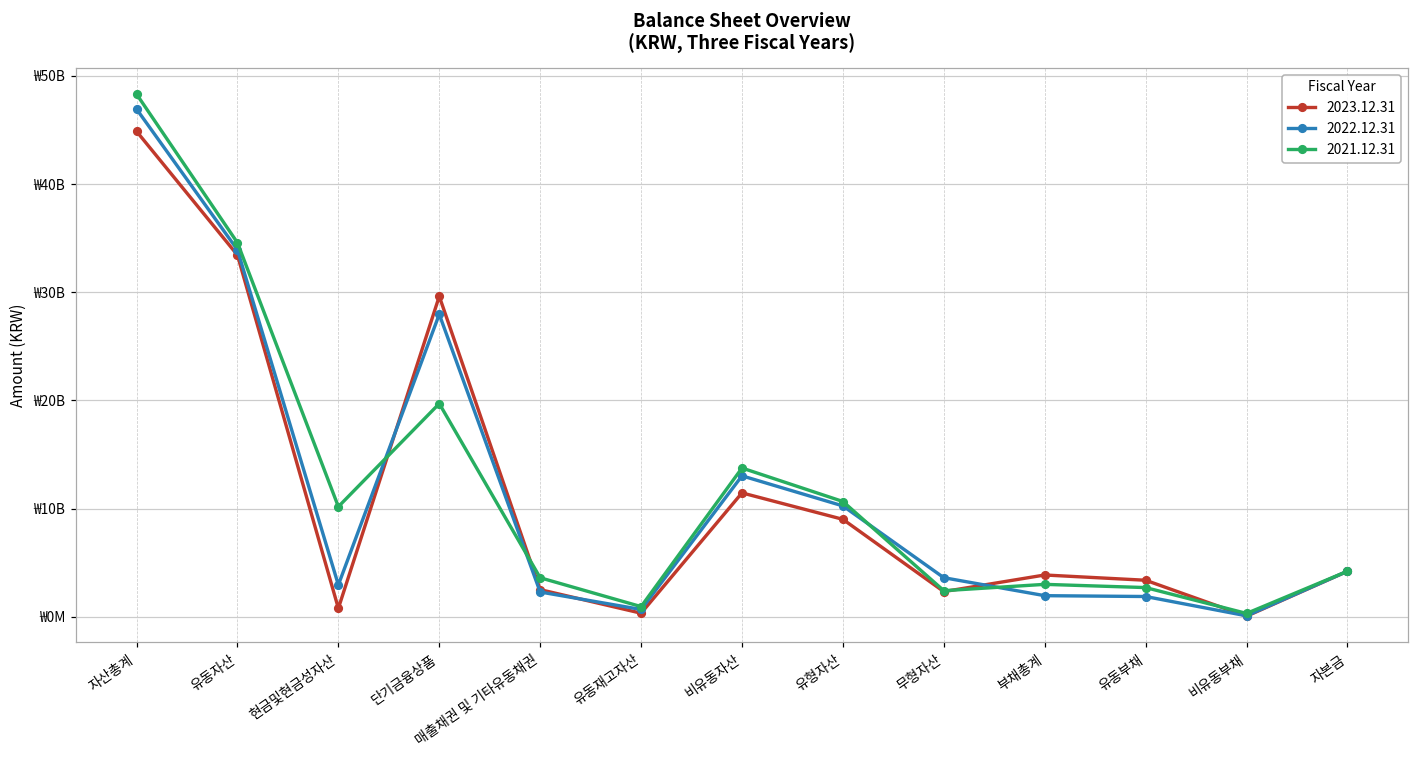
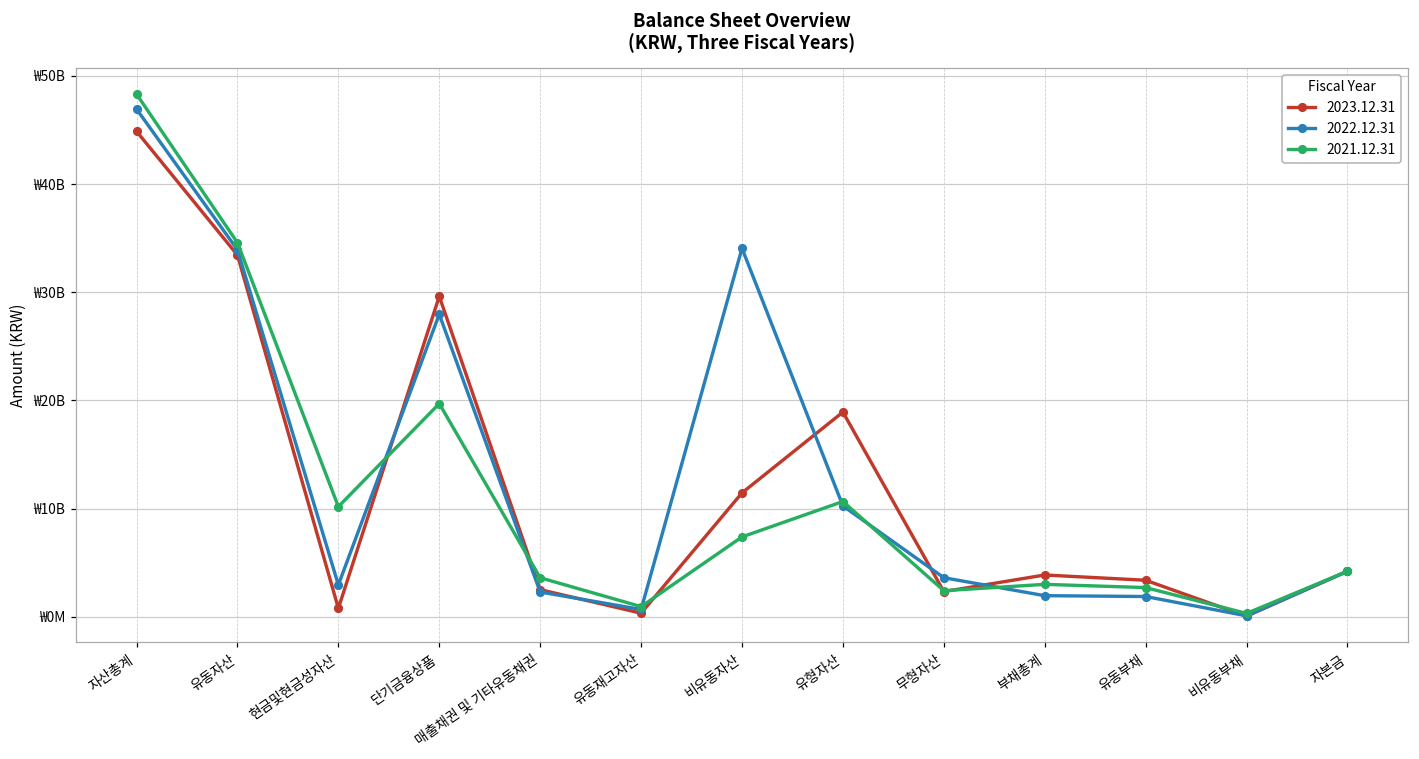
  {
    "2023.12.31": {
      "자산총계": "₩45000000000",
      "유동자산": "₩33000000000",
      "현금및현금성자산": "₩1000000000",
      "단기금융상품": "₩30000000000",
      "유동재고자산": "₩0",
      "비유동자산": "₩11000000000",
-     "유형자산": "₩9000000000",
+     "유형자산": "₩19000000000",
      "부채총계": "₩4000000000",
      "유동부채": "₩3000000000"
    },
    "2022.12.31": {
      "자산총계": "₩47000000000",
      "유동자산": "₩34000000000",
      "현금및현금성자산": "₩3000000000",
      "단기금융상품": "₩28000000000",
      "유동재고자산": "₩1000000000",
-     "비유동자산": "₩13000000000",
+     "비유동자산": "₩34000000000",
      "유형자산": "₩10000000000",
      "무형자산": "₩4000000000",
      "부채총계": "₩2000000000",
      "유동부채": "₩2000000000"
    },
    "2021.12.31": {
      "자산총계": "₩48000000000",
      "유동자산": "₩35000000000",
      "현금및현금성자산": "₩10000000000",
      "단기금융상품": "₩20000000000",
      "매출채권 및 기타유동채권": "₩4000000000",
      "유동재고자산": "₩1000000000",
-     "비유동자산": "₩14000000000",
+     "비유동자산": "₩7000000000",
      "유형자산": "₩11000000000",
      "부채총계": "₩3000000000",
      "유동부채": "₩3000000000"
    }
  }
